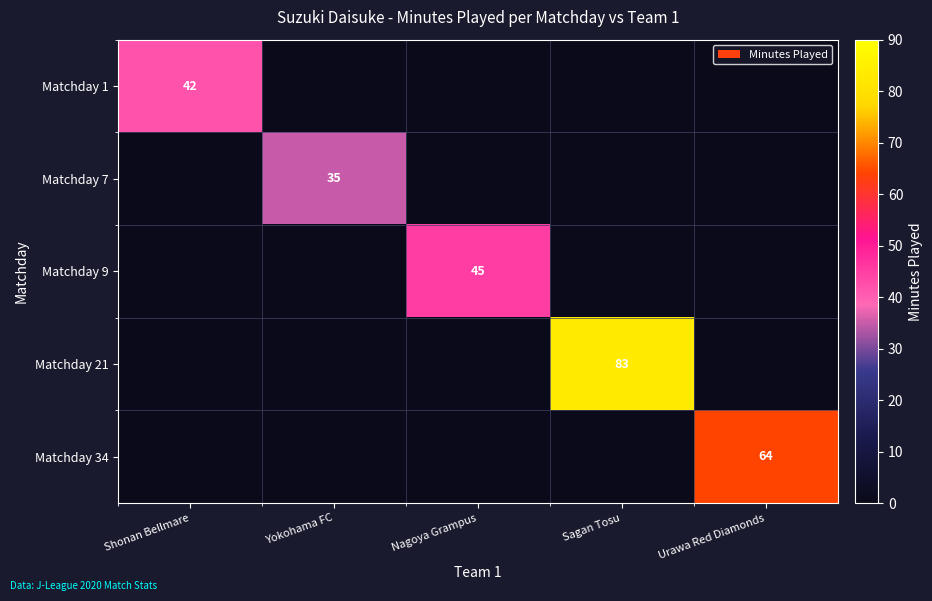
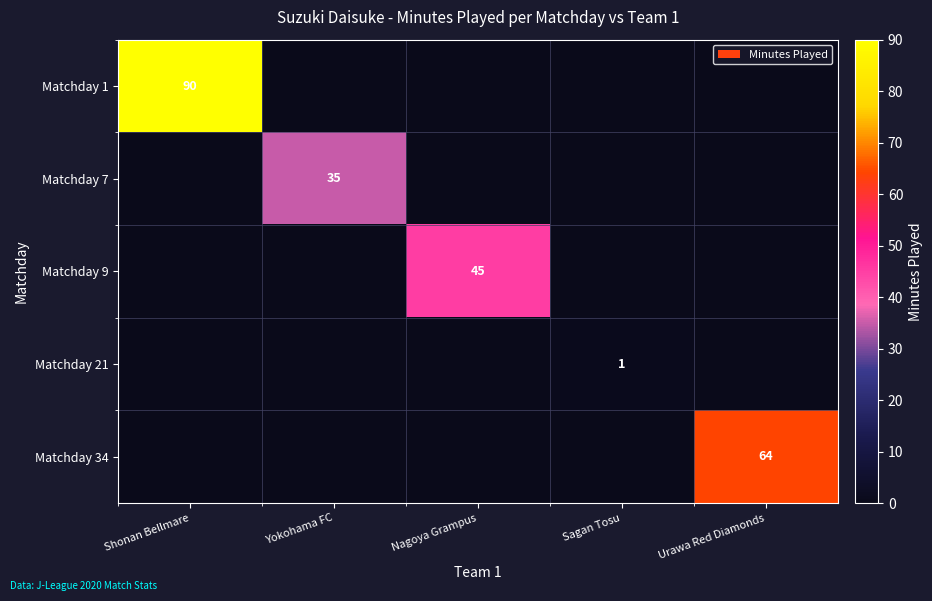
  {
    "Matchday 1": {
-     "Shonan Bellmare": 42
+     "Shonan Bellmare": 90
    },
    "Matchday 7": {
      "Yokohama FC": 35
    },
    "Matchday 9": {
      "Nagoya Grampus": 45
    },
    "Matchday 21": {
-     "Sagan Tosu": 83
+     "Sagan Tosu": 1
    },
    "Matchday 34": {
      "Urawa Red Diamonds": 64
    }
  }
